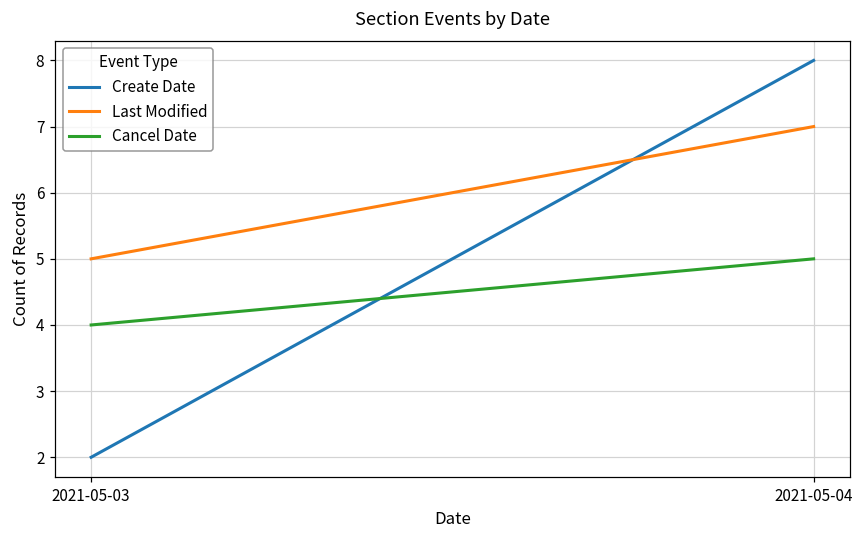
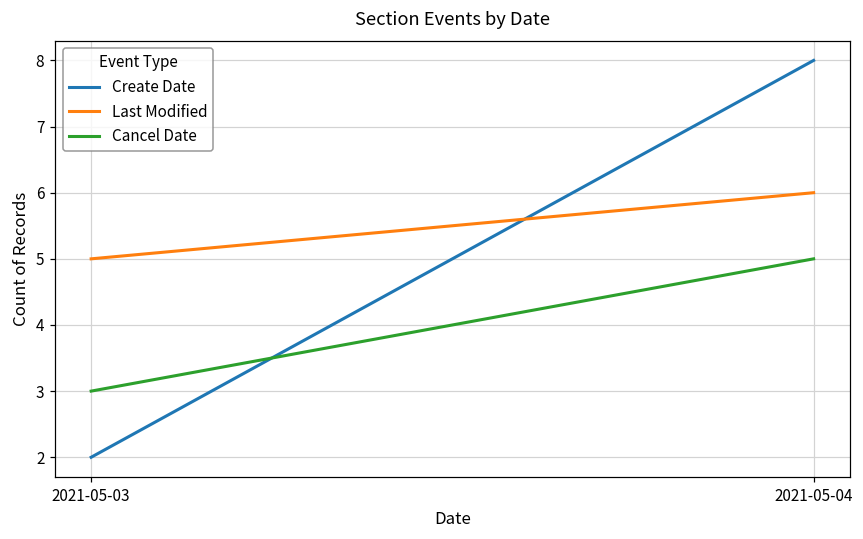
  {
    "Create Date": {
      "2021-05-03": 2,
      "2021-05-04": 8
    },
    "Last Modified": {
      "2021-05-03": 5,
-     "2021-05-04": 7
+     "2021-05-04": 6
    },
    "Cancel Date": {
-     "2021-05-03": 4,
+     "2021-05-03": 3,
      "2021-05-04": 5
    }
  }
